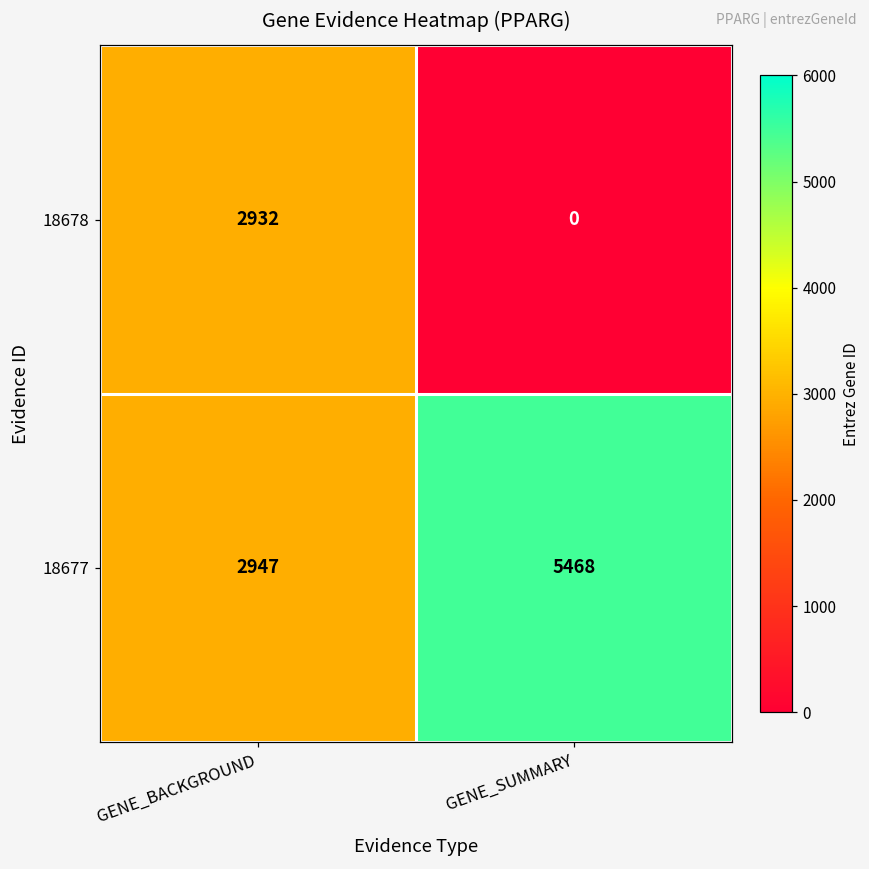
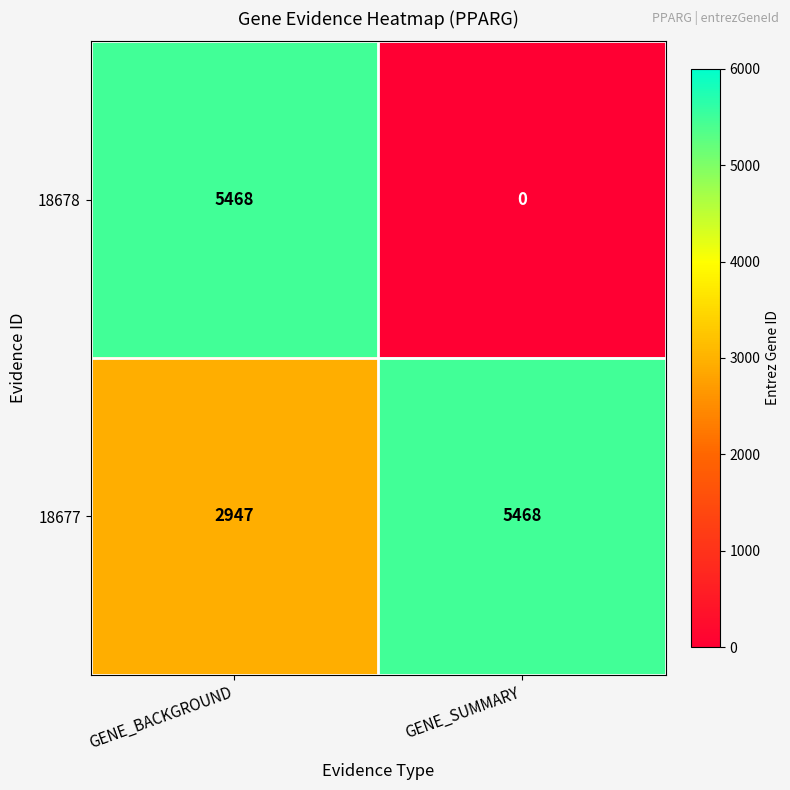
  {
    "18678": {
-     "GENE_BACKGROUND": 2932,
+     "GENE_BACKGROUND": 5468,
      "GENE_SUMMARY": 0
    },
    "18677": {
      "GENE_BACKGROUND": 2947,
      "GENE_SUMMARY": 5468
    }
  }
